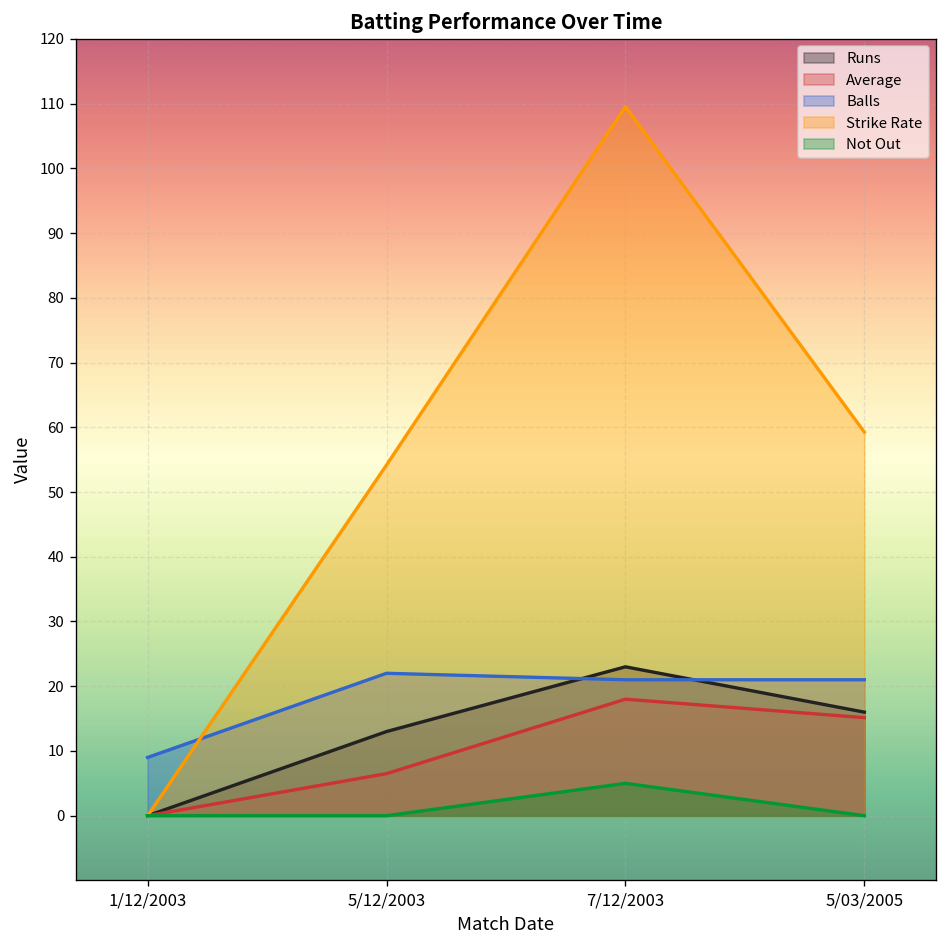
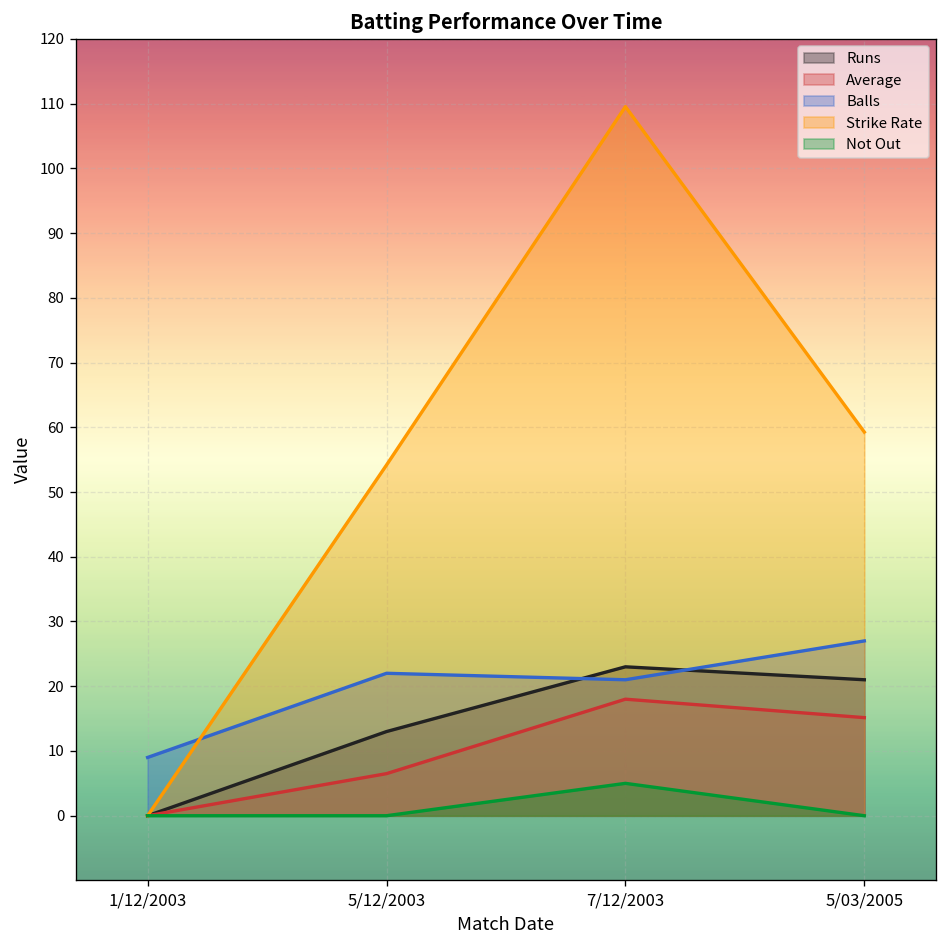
  {
    "Runs": {
      "5/12/2003": 13,
      "7/12/2003": 23,
-     "5/03/2005": 16
+     "5/03/2005": 21
    },
    "Average": {
      "5/12/2003": 7,
      "7/12/2003": 18,
      "5/03/2005": 15
    },
    "Balls": {
      "1/12/2003": 9,
      "5/12/2003": 22,
      "7/12/2003": 21,
-     "5/03/2005": 21
+     "5/03/2005": 27
    },
    "Strike Rate": {
      "5/12/2003": 54,
      "7/12/2003": 110,
      "5/03/2005": 59
    },
    "Not Out": {
      "5/12/2003": 0,
      "7/12/2003": 5,
      "5/03/2005": 0
    }
  }
